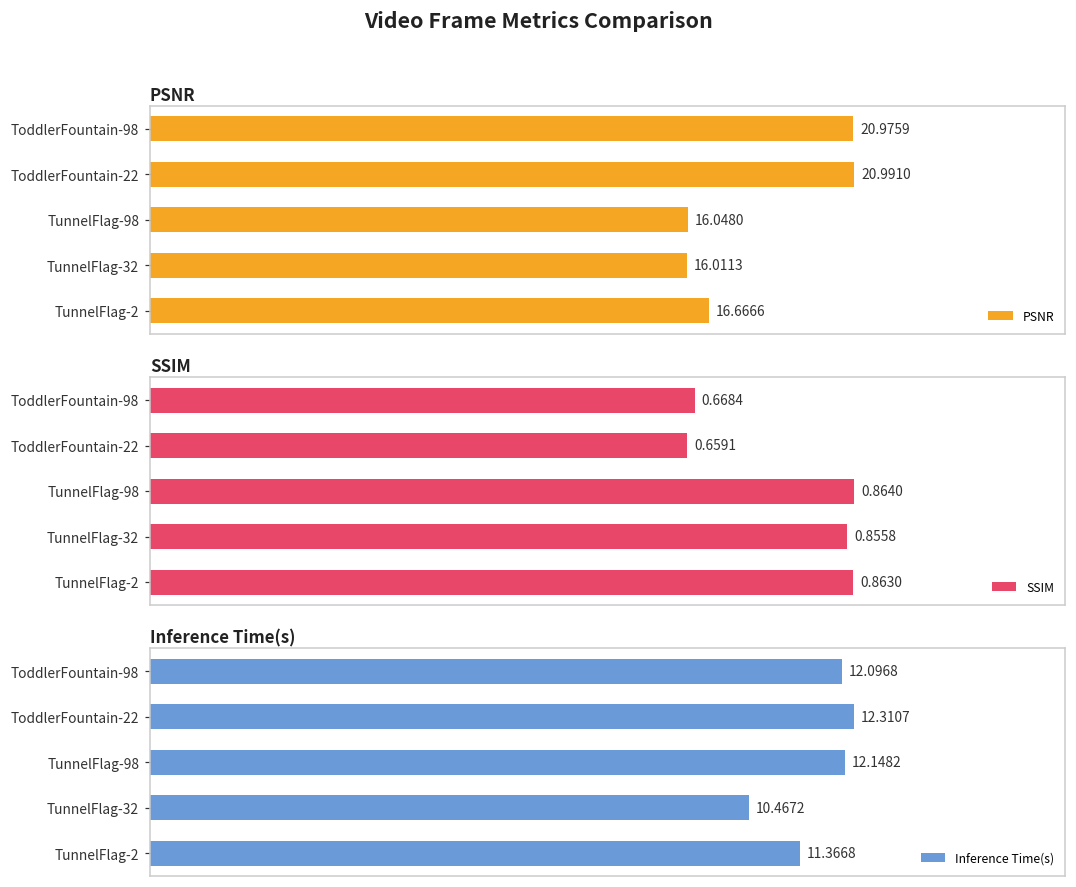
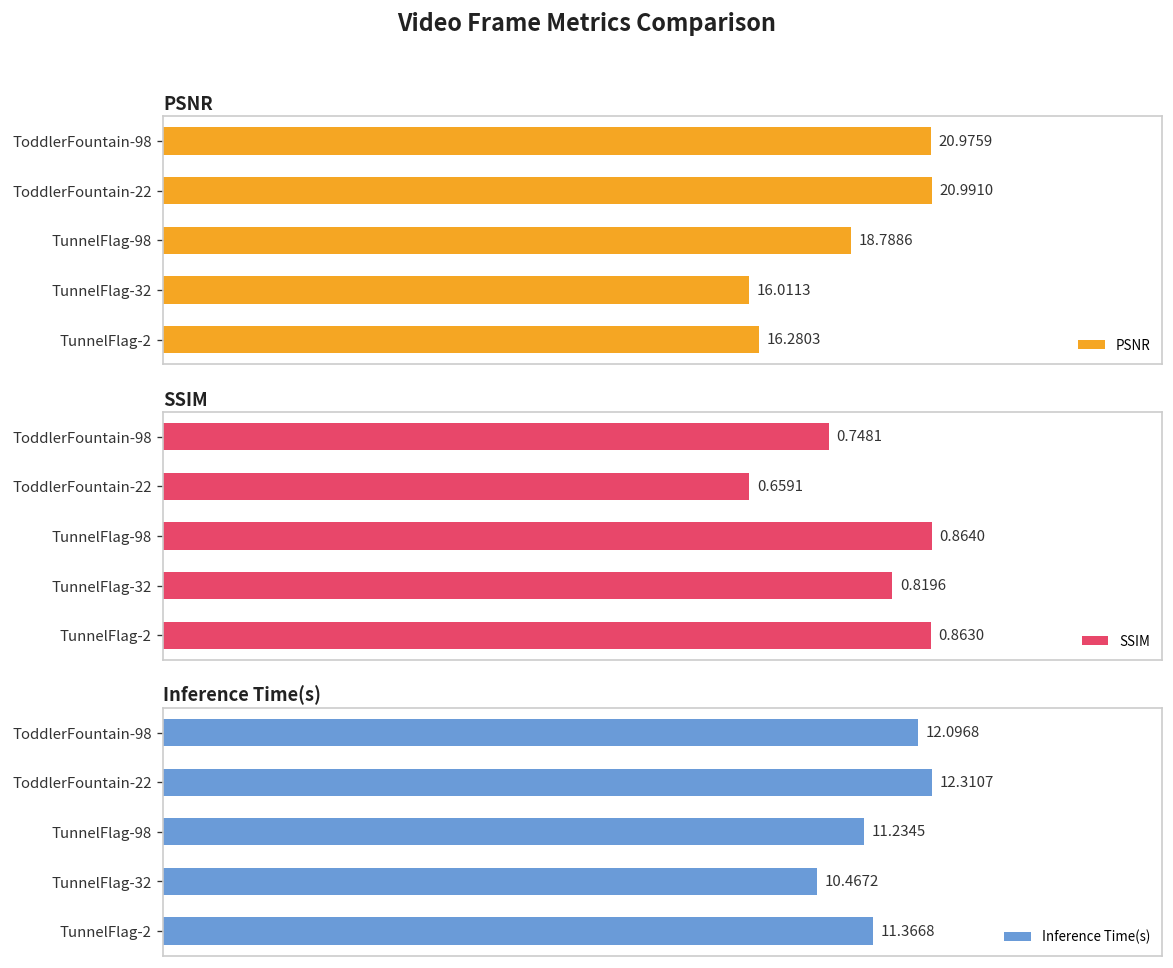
  {
    "PSNR": {
-     "TunnelFlag-98": 16.0480,
-     "TunnelFlag-2": 16.6666
+     "TunnelFlag-98": 18.7886,
+     "TunnelFlag-2": 16.2803
    },
    "SSIM": {
-     "ToddlerFountain-98": 0.6684,
-     "TunnelFlag-32": 0.8558
+     "ToddlerFountain-98": 0.7481,
+     "TunnelFlag-32": 0.8196
    },
    "Inference Time(s)": {
-     "TunnelFlag-98": 12.1482
+     "TunnelFlag-98": 11.2345
    }
  }
